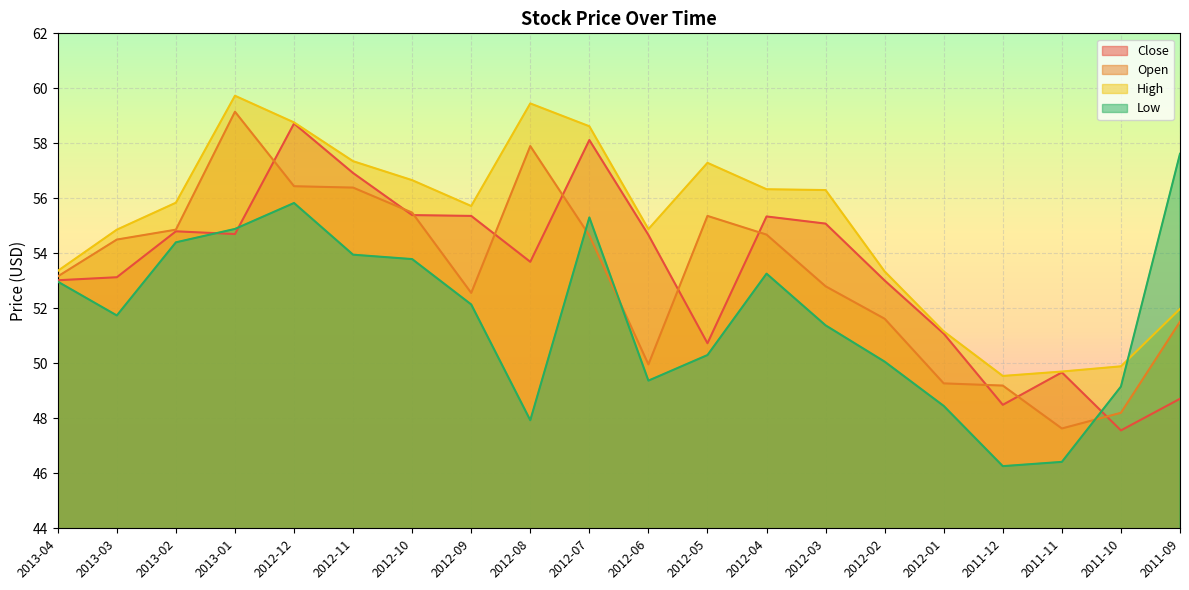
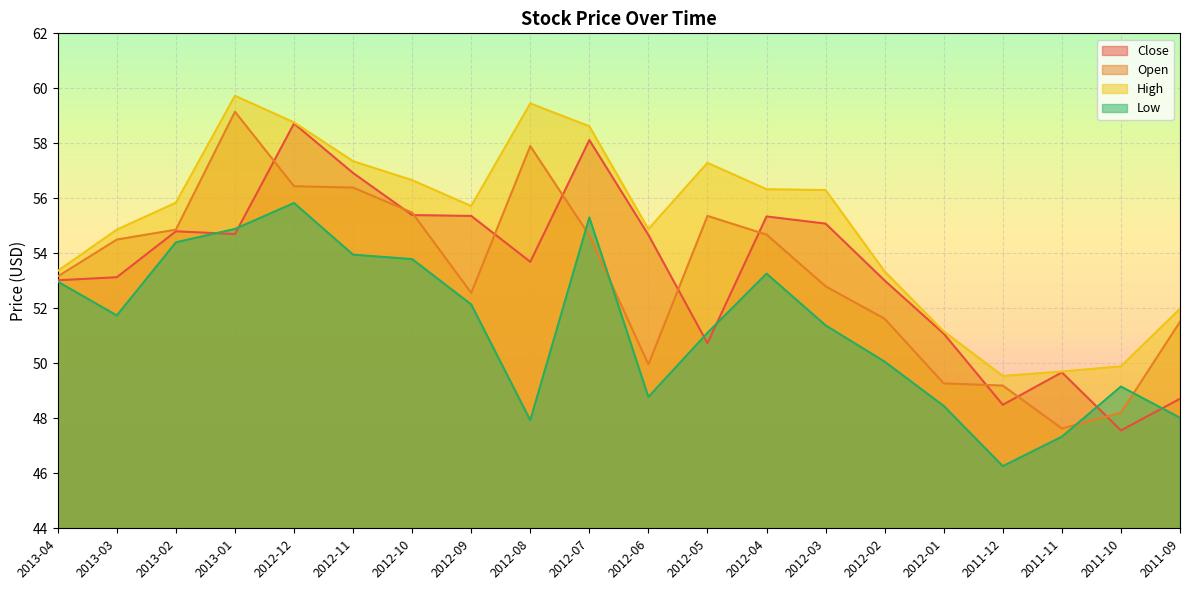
  {
    "Low": {
      "2013-03": 51.7,
      "2013-02": 54.4,
      "2013-01": 54.9,
      "2012-12": 55.8,
      "2012-11": 54.0,
      "2012-10": 53.8,
      "2012-09": 52.1,
      "2012-08": 47.9,
      "2012-07": 55.3,
-     "2012-06": 49.4,
-     "2012-05": 50.3,
+     "2012-06": 48.8,
+     "2012-05": 51.1,
      "2012-04": 53.3,
      "2012-03": 51.4,
      "2012-02": 50.1,
      "2012-01": 48.5,
      "2011-12": 46.3,
-     "2011-11": 46.4,
+     "2011-11": 47.3,
      "2011-10": 49.2,
-     "2011-09": 57.6
+     "2011-09": 48.0
    }
  }
